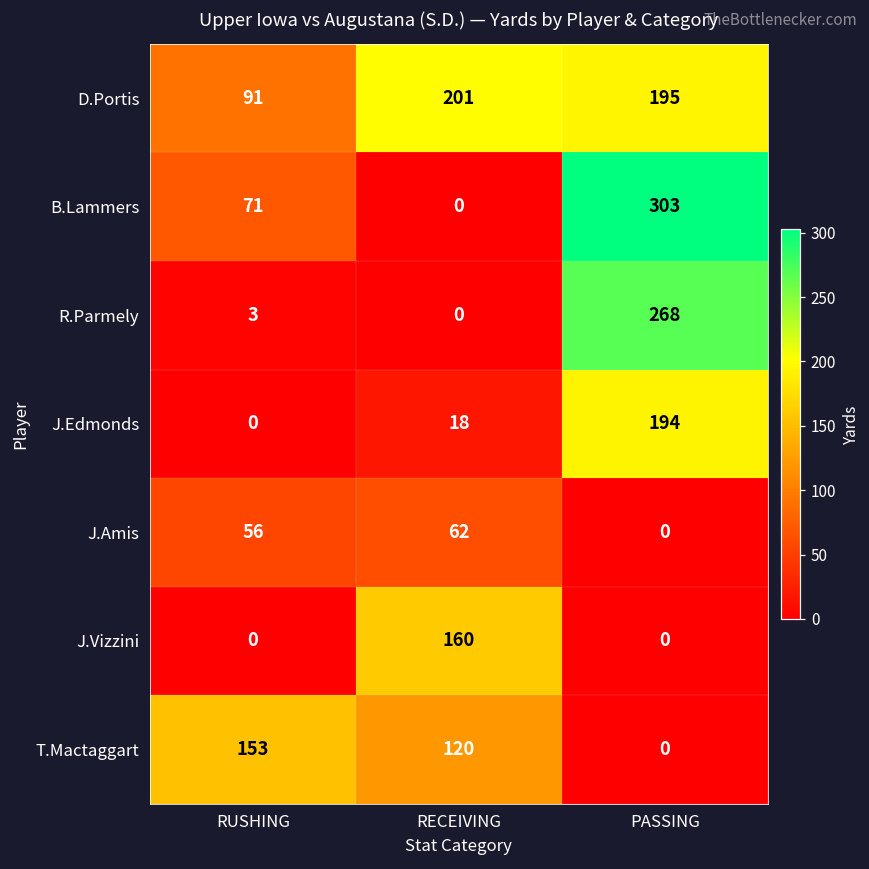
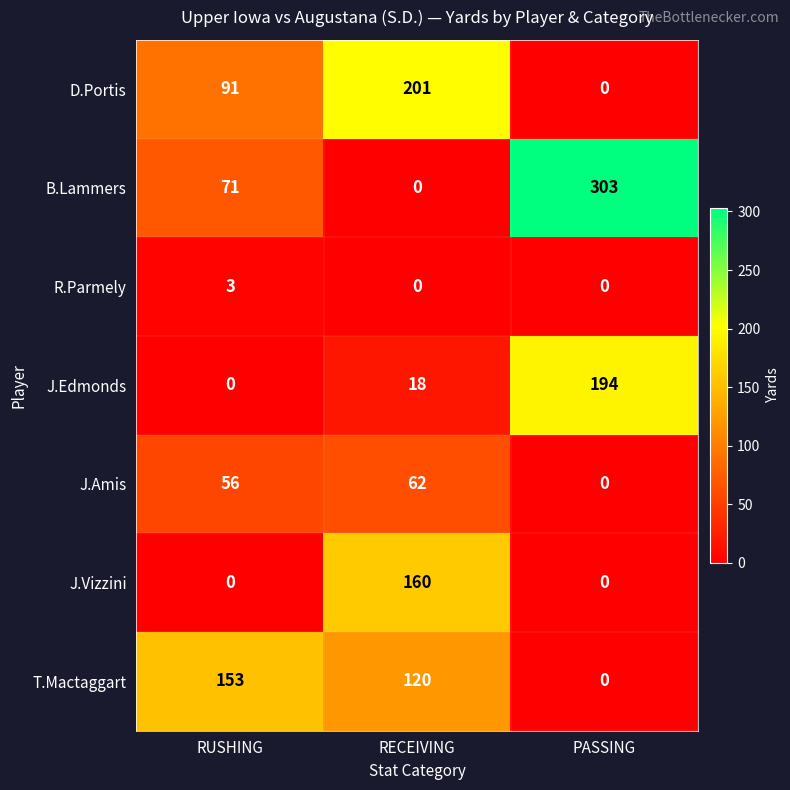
  {
    "D.Portis": {
      "RUSHING": 91,
      "RECEIVING": 201,
-     "PASSING": 195
+     "PASSING": 0
    },
    "B.Lammers": {
      "RUSHING": 71,
      "RECEIVING": 0,
      "PASSING": 303
    },
    "R.Parmely": {
      "RUSHING": 3,
      "RECEIVING": 0,
-     "PASSING": 268
+     "PASSING": 0
    },
    "J.Edmonds": {
      "RUSHING": 0,
      "RECEIVING": 18,
      "PASSING": 194
    },
    "J.Amis": {
      "RUSHING": 56,
      "RECEIVING": 62,
      "PASSING": 0
    },
    "J.Vizzini": {
      "RUSHING": 0,
      "RECEIVING": 160,
      "PASSING": 0
    },
    "T.Mactaggart": {
      "RUSHING": 153,
      "RECEIVING": 120,
      "PASSING": 0
    }
  }
